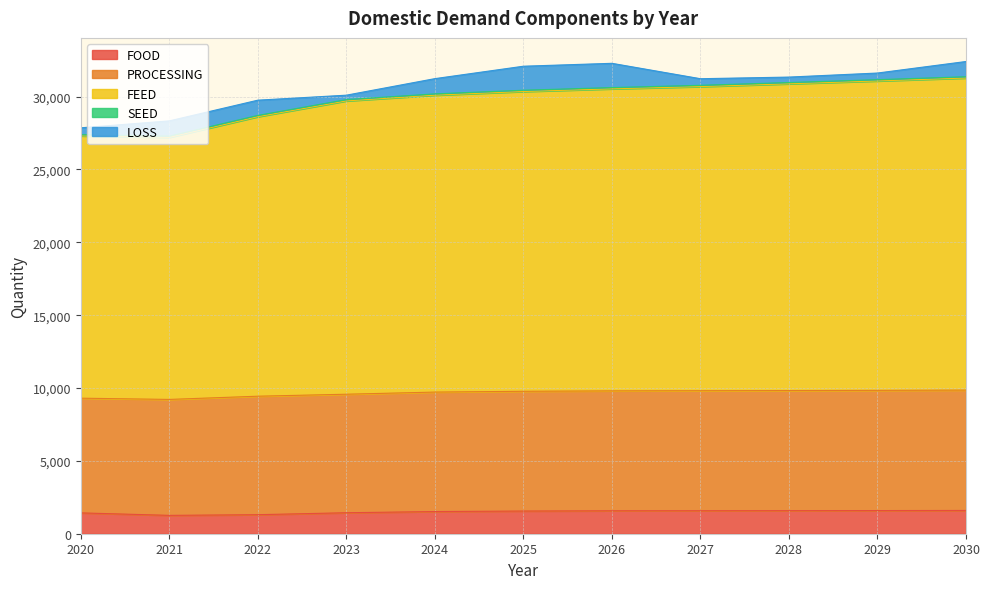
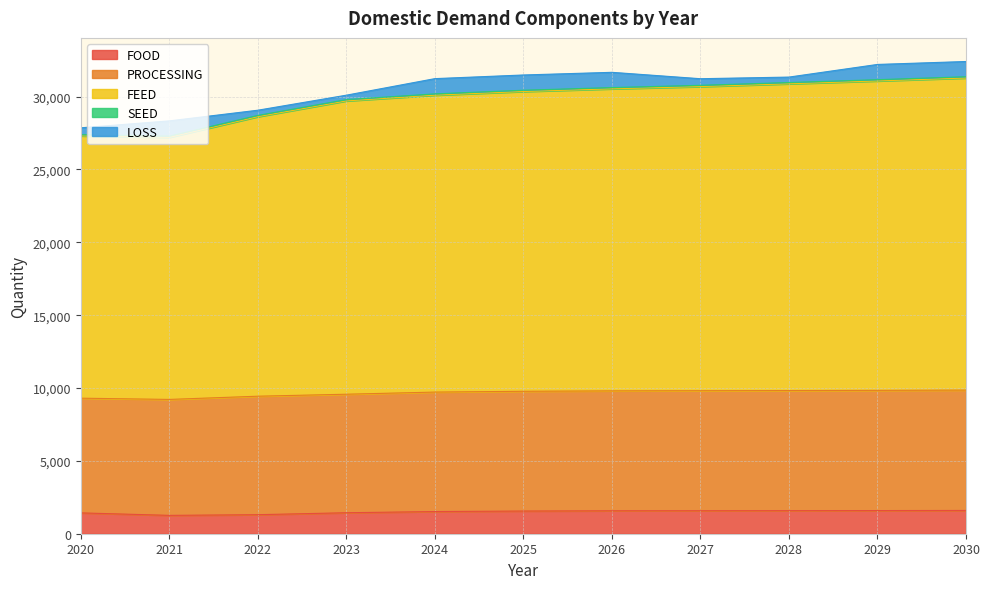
  {
    "LOSS": {
      "2020": "500",
-     "2022": "1,000",
+     "2022": "400",
      "2023": "300",
      "2024": "1,000",
-     "2025": "1,600",
-     "2026": "1,700",
+     "2025": "1,000",
+     "2026": "1,000",
      "2027": "500",
      "2028": "400",
-     "2029": "500",
+     "2029": "1,000",
      "2030": "1,000"
    }
  }
